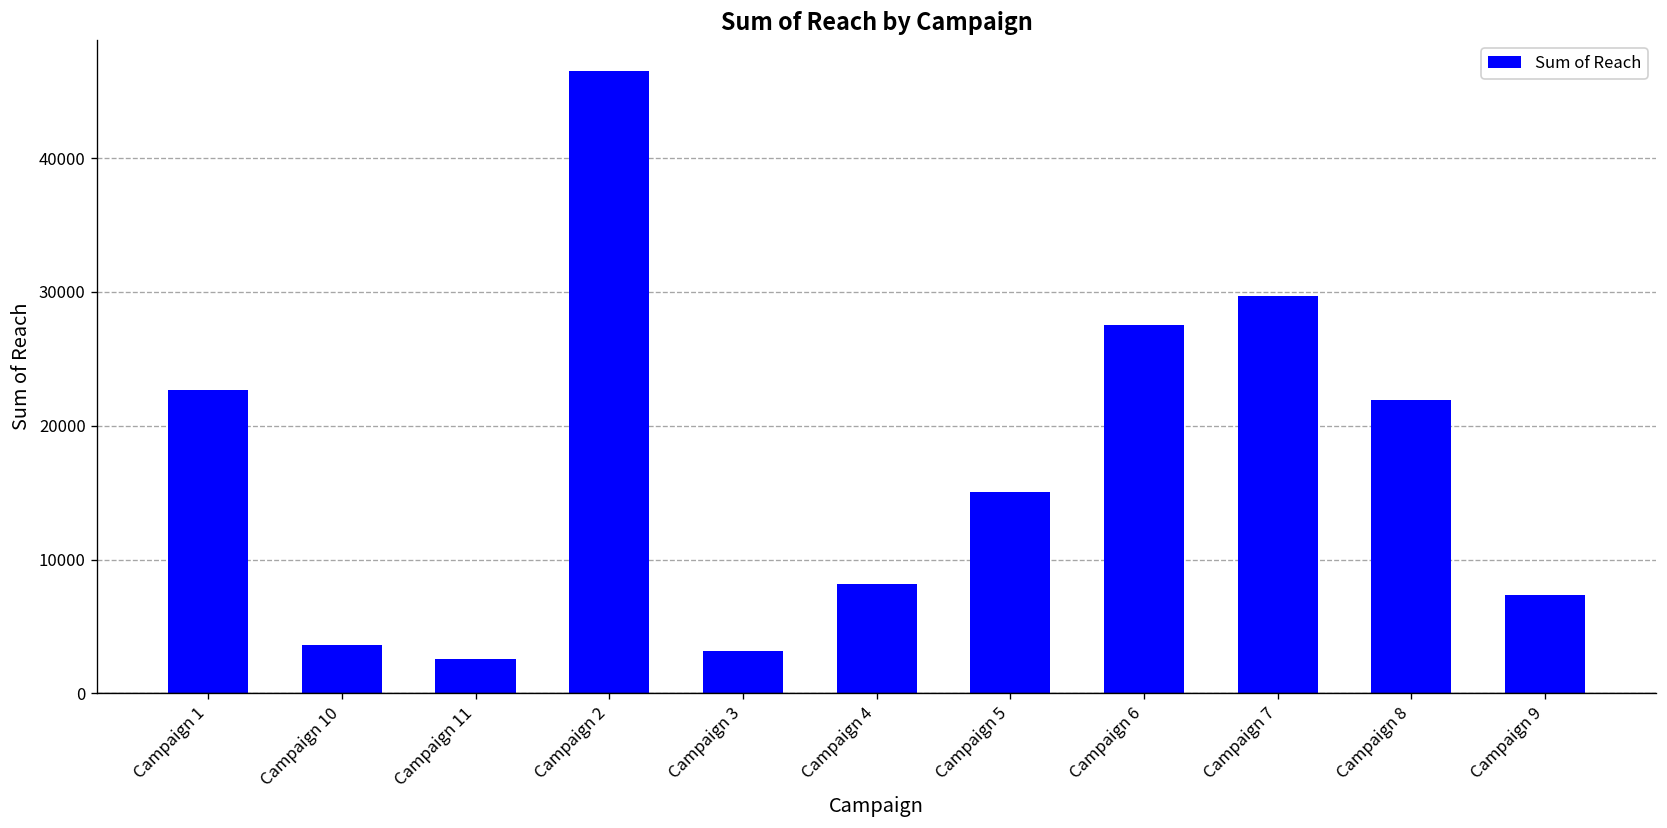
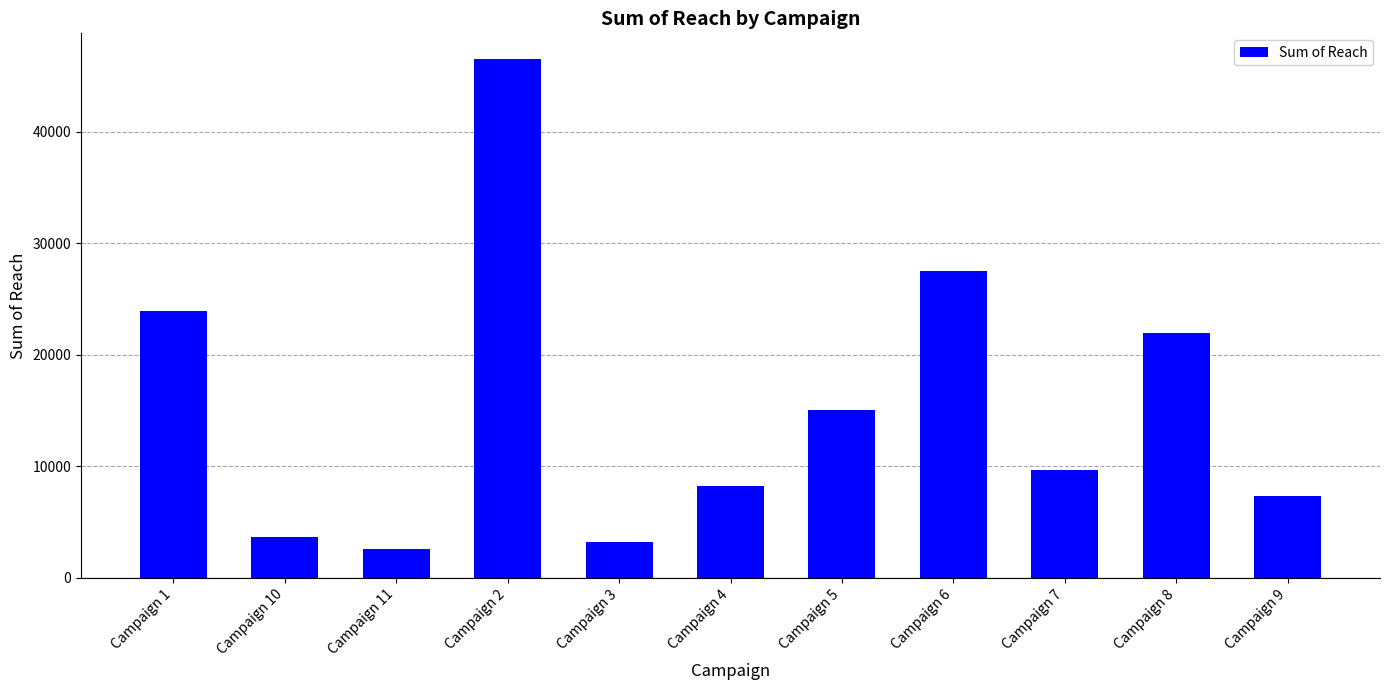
  {
-   "Campaign 1": 22700,
+   "Campaign 1": 23900,
    "Campaign 10": 3600,
    "Campaign 11": 2600,
    "Campaign 2": 46500,
    "Campaign 3": 3200,
    "Campaign 4": 8200,
    "Campaign 5": 15000,
    "Campaign 6": 27500,
-   "Campaign 7": 29700,
+   "Campaign 7": 9700,
    "Campaign 8": 21900,
    "Campaign 9": 7300
  }
